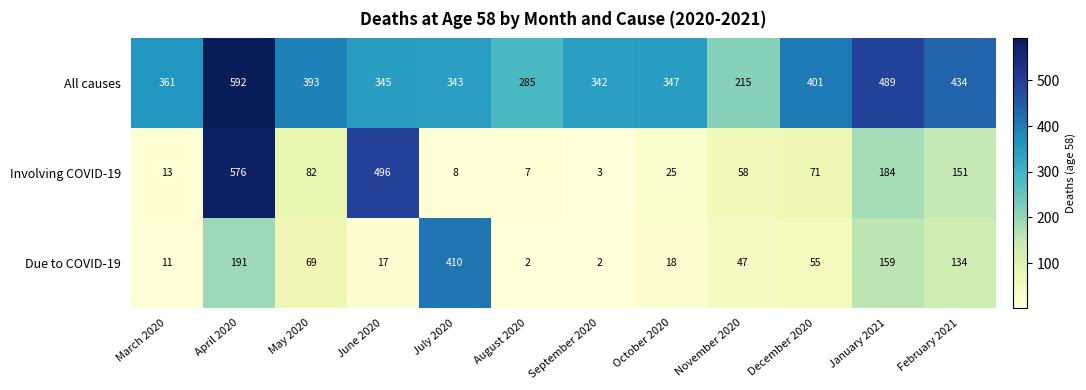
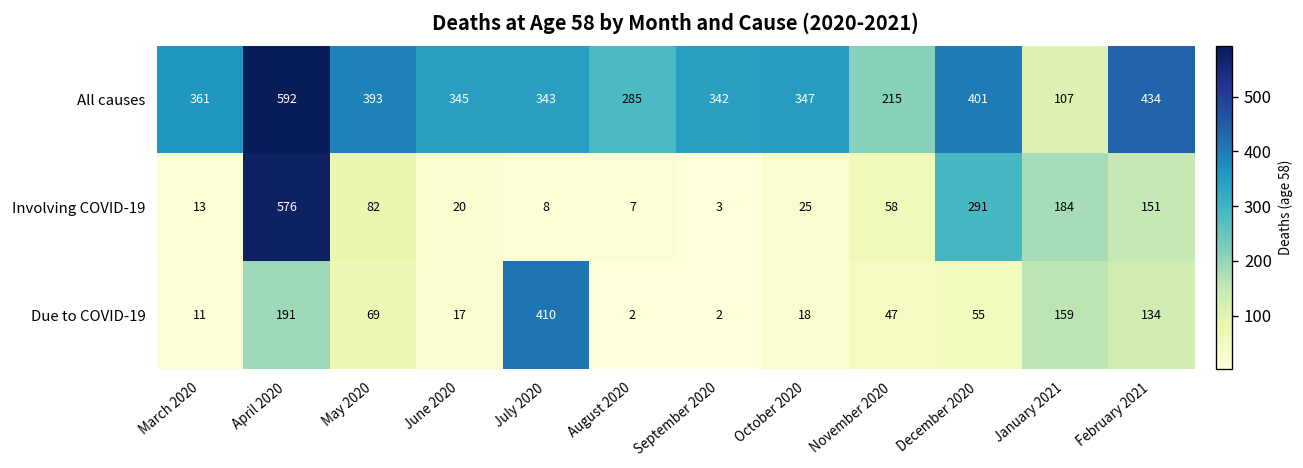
  {
    "All causes": {
      "March 2020": 361,
      "April 2020": 592,
      "May 2020": 393,
      "June 2020": 345,
      "July 2020": 343,
      "August 2020": 285,
      "September 2020": 342,
      "October 2020": 347,
      "November 2020": 215,
      "December 2020": 401,
-     "January 2021": 489,
+     "January 2021": 107,
      "February 2021": 434
    },
    "Involving COVID-19": {
      "March 2020": 13,
      "April 2020": 576,
      "May 2020": 82,
-     "June 2020": 496,
+     "June 2020": 20,
      "July 2020": 8,
      "August 2020": 7,
      "September 2020": 3,
      "October 2020": 25,
      "November 2020": 58,
-     "December 2020": 71,
+     "December 2020": 291,
      "January 2021": 184,
      "February 2021": 151
    },
    "Due to COVID-19": {
      "March 2020": 11,
      "April 2020": 191,
      "May 2020": 69,
      "June 2020": 17,
      "July 2020": 410,
      "August 2020": 2,
      "September 2020": 2,
      "October 2020": 18,
      "November 2020": 47,
      "December 2020": 55,
      "January 2021": 159,
      "February 2021": 134
    }
  }
